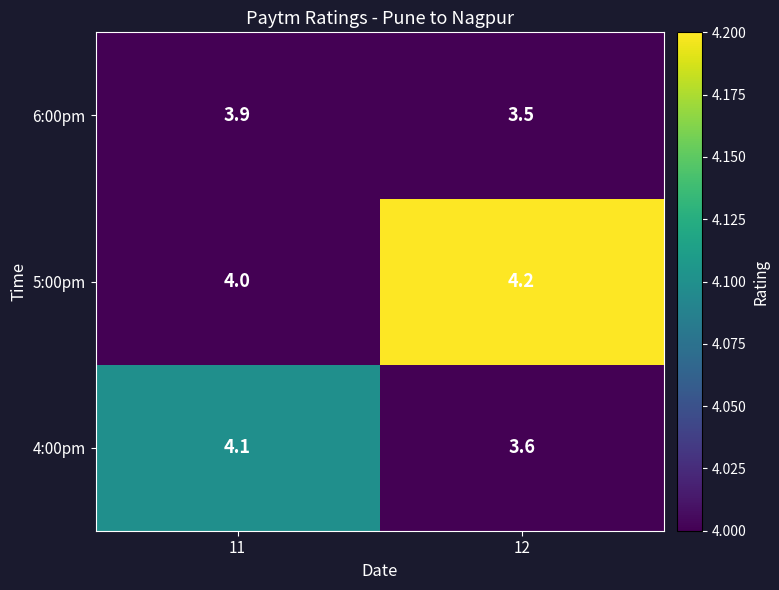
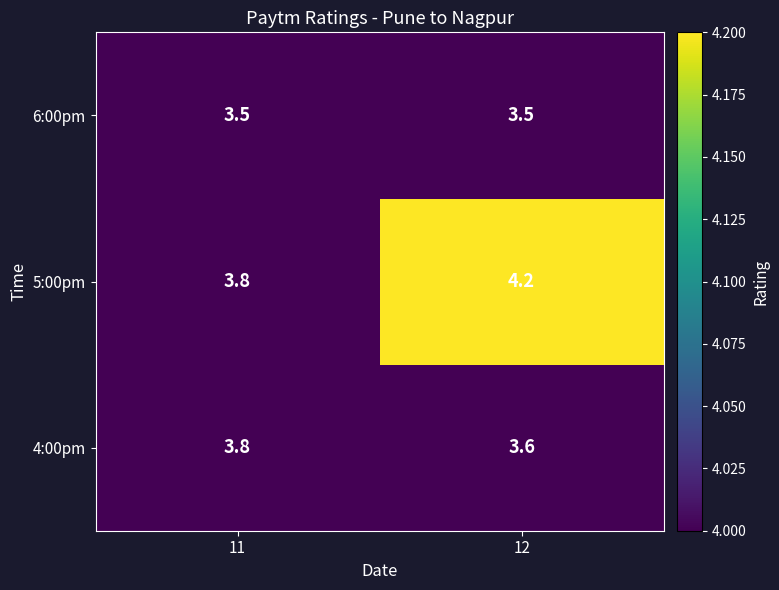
  {
    "6:00pm": {
-     "11": 3.9,
+     "11": 3.5,
      "12": 3.5
    },
    "5:00pm": {
-     "11": 4.0,
+     "11": 3.8,
      "12": 4.2
    },
    "4:00pm": {
-     "11": 4.1,
+     "11": 3.8,
      "12": 3.6
    }
  }
